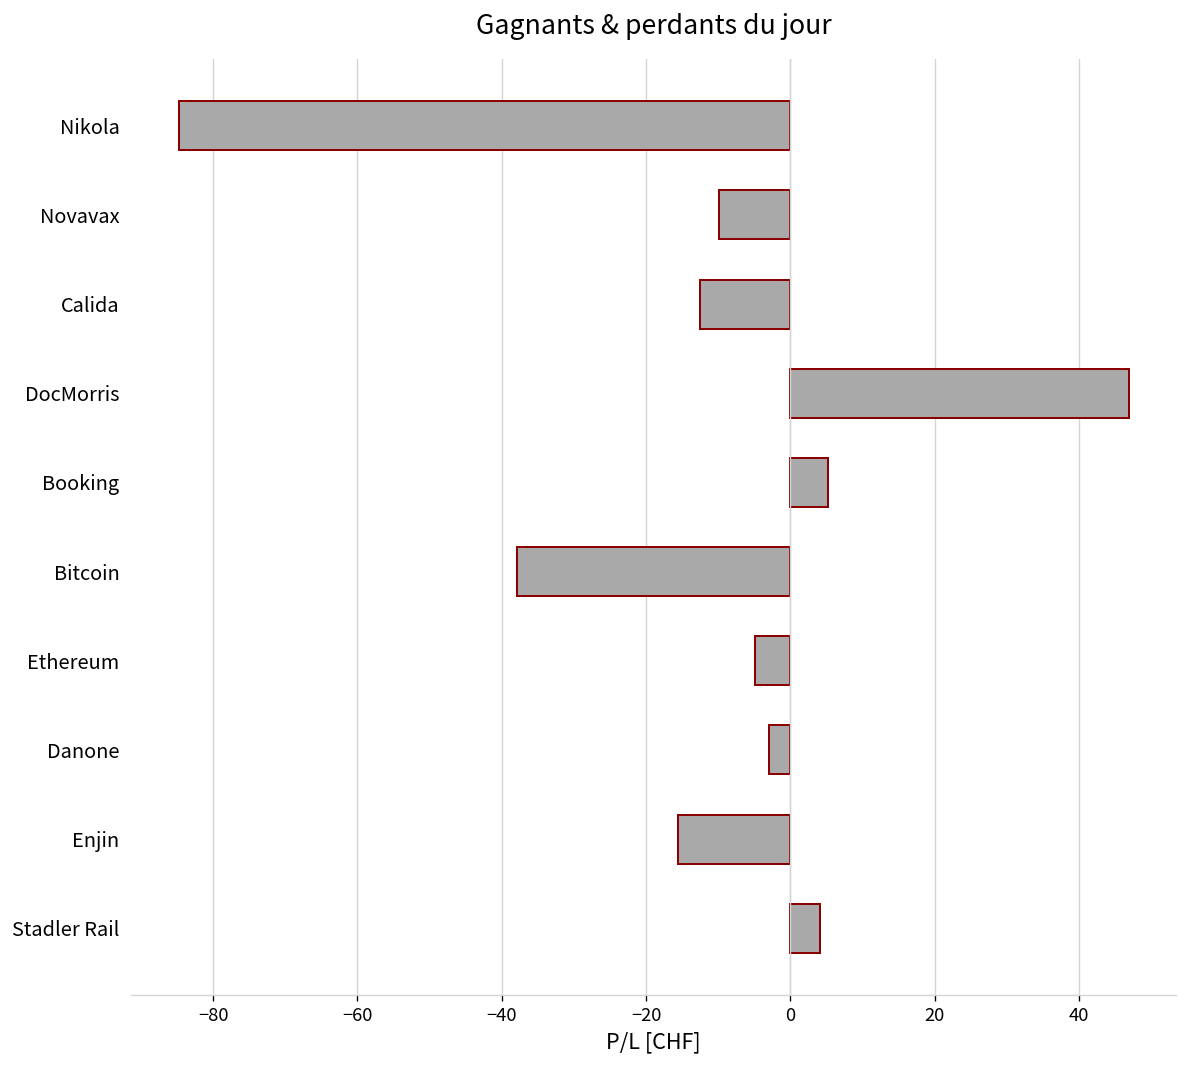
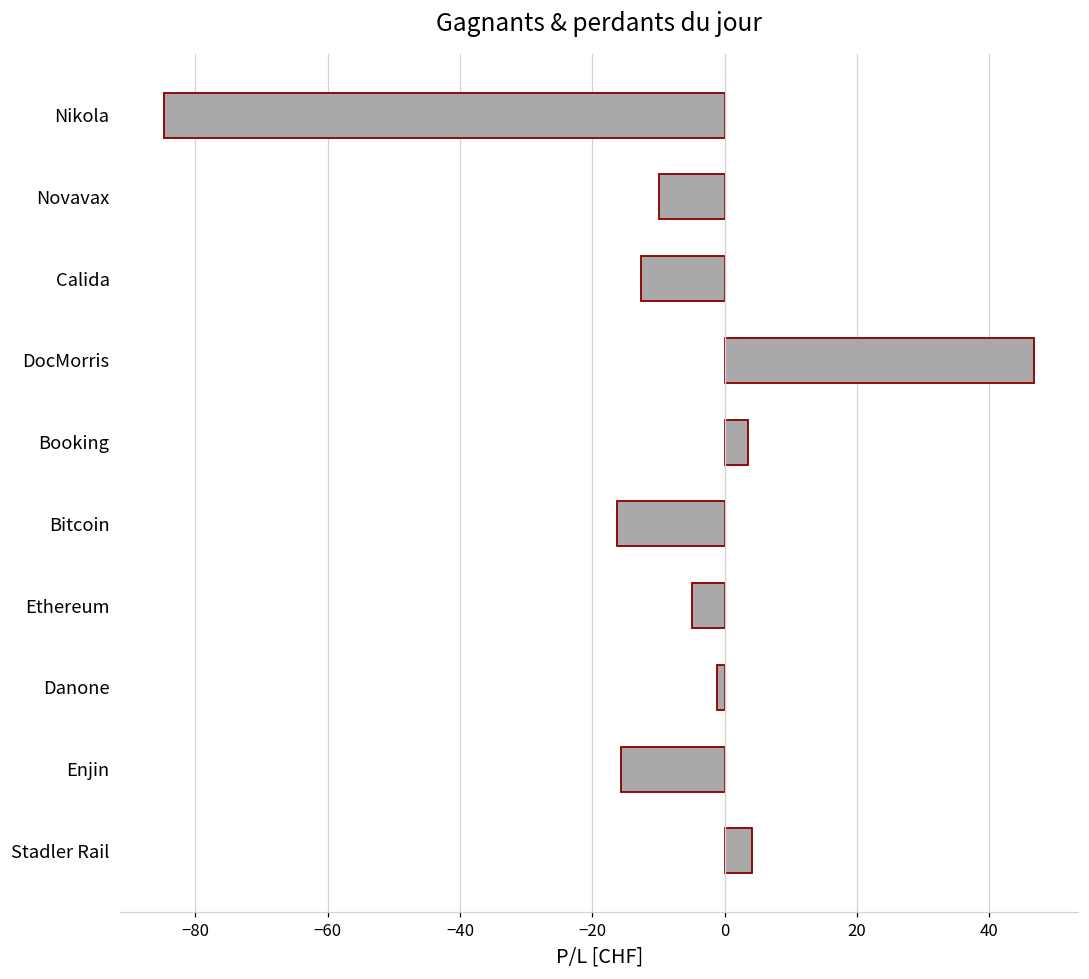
  {
    "Nikola": -85,
    "Novavax": -10,
    "Calida": -13,
    "DocMorris": 47,
-   "Booking": 5,
-   "Bitcoin": -38,
+   "Booking": 3,
+   "Bitcoin": -16,
    "Ethereum": -5,
-   "Danone": -3,
+   "Danone": -1,
    "Enjin": -16,
    "Stadler Rail": 4
  }
